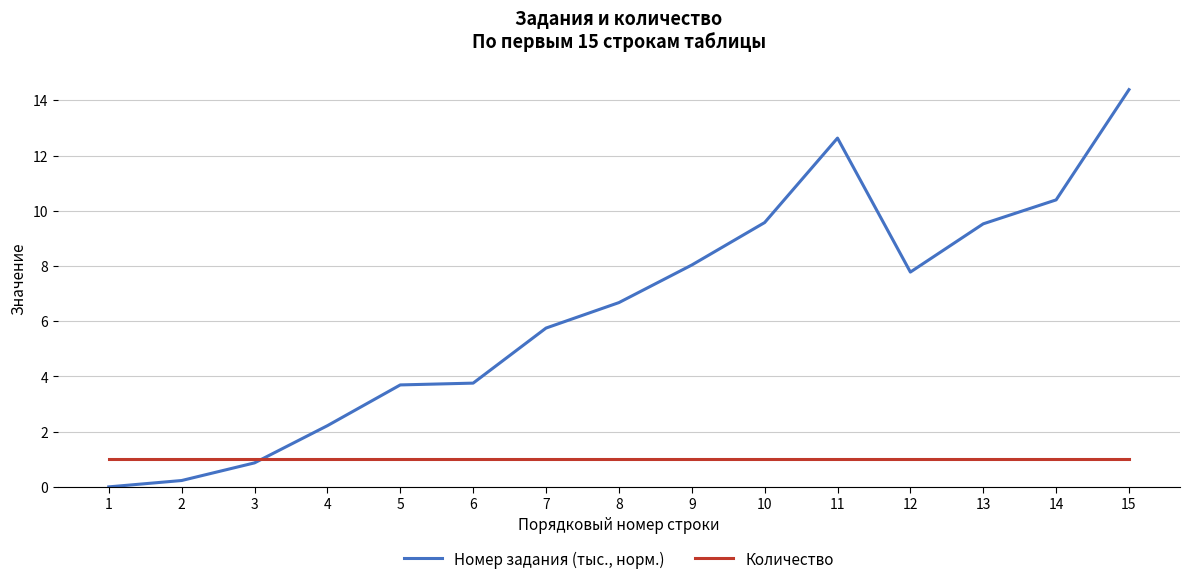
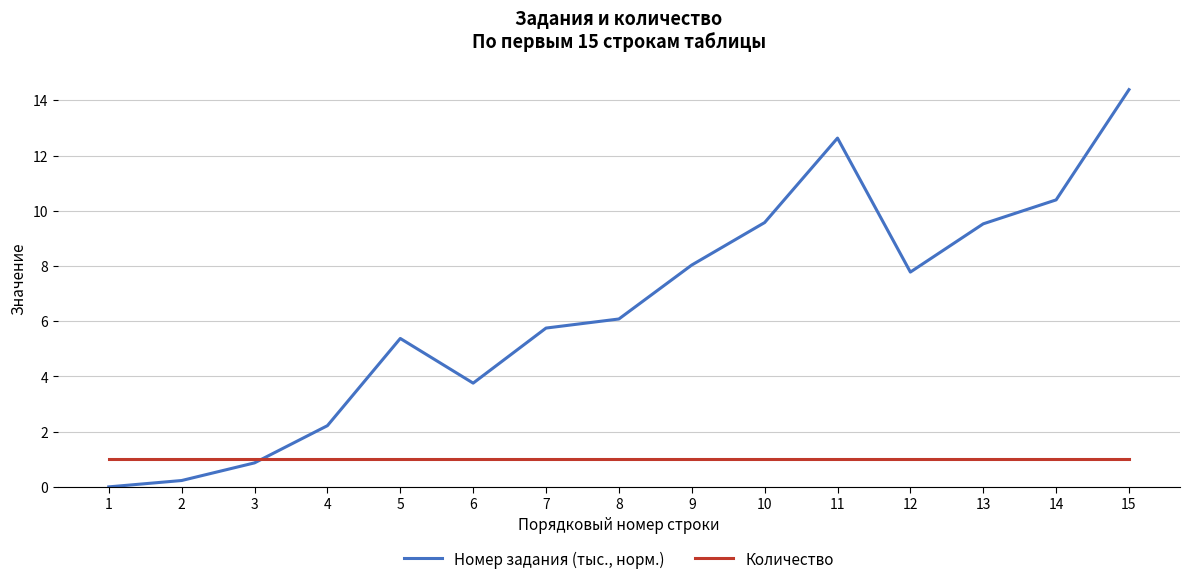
  {
    "Номер задания (тыс., норм.)": {
      "1": 0.0,
      "2": 0.2,
      "3": 0.9,
      "4": 2.2,
-     "5": 3.7,
+     "5": 5.4,
      "6": 3.8,
      "7": 5.8,
-     "8": 6.7,
+     "8": 6.1,
      "9": 8.0,
      "10": 9.6,
      "11": 12.6,
      "12": 7.8,
      "13": 9.5,
      "14": 10.4,
      "15": 14.4
    },
    "Количество": {
      "1": 1.0,
      "2": 1.0,
      "3": 1.0,
      "4": 1.0,
      "5": 1.0,
      "6": 1.0,
      "7": 1.0,
      "8": 1.0,
      "9": 1.0,
      "10": 1.0,
      "11": 1.0,
      "12": 1.0,
      "13": 1.0,
      "14": 1.0,
      "15": 1.0
    }
  }
